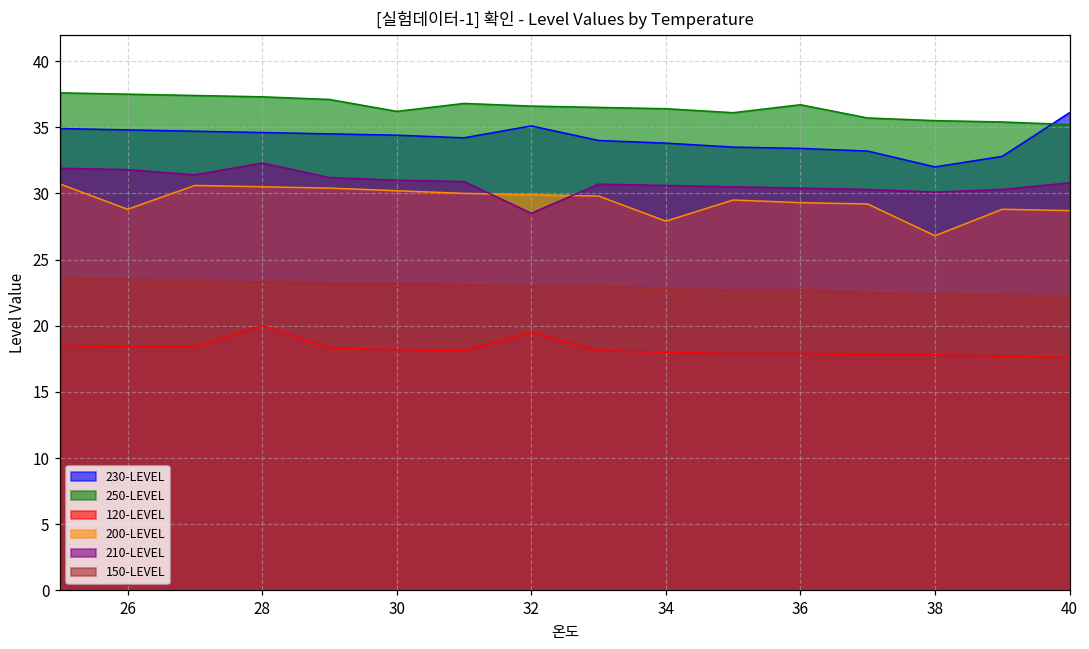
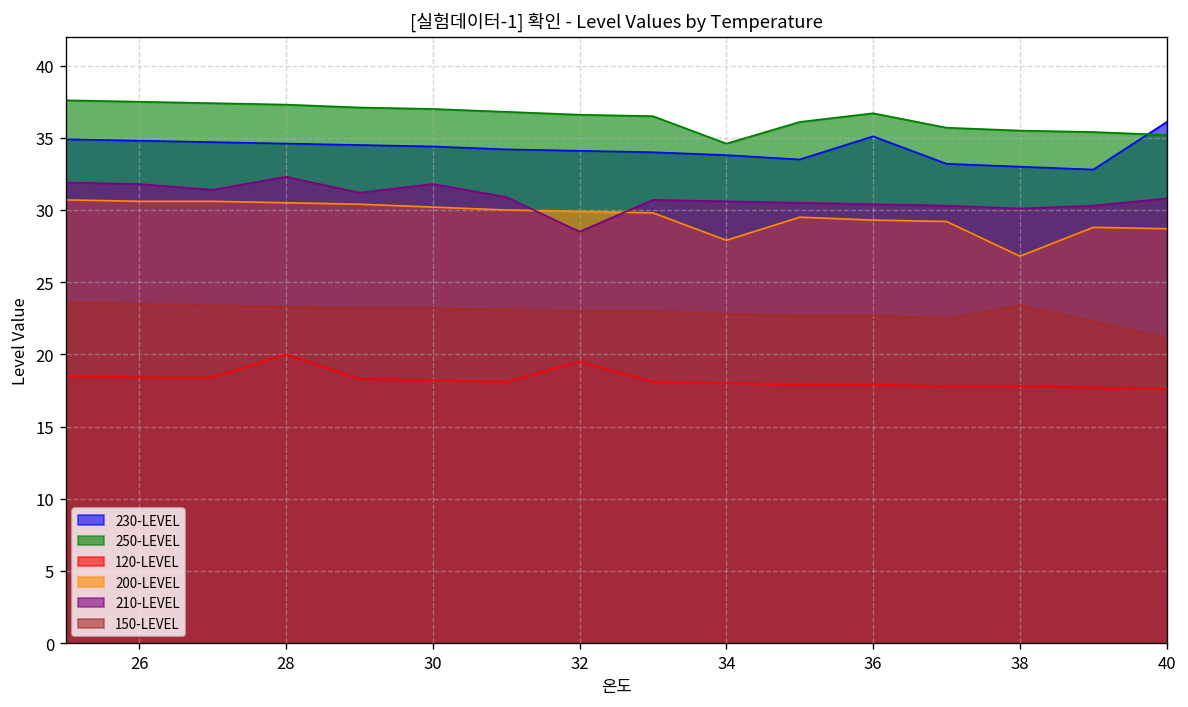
  {
    "230-LEVEL": {
      "26": 34.8,
      "28": 34.6,
      "30": 34.4,
-     "32": 35.1,
+     "32": 34.1,
      "34": 33.8,
-     "36": 33.4,
-     "38": 32,
+     "36": 35.1,
+     "38": 33,
      "40": 36.1
    },
    "250-LEVEL": {
      "26": 37.5,
      "28": 37.3,
-     "30": 36.2,
+     "30": 37.0,
      "32": 36.6,
-     "34": 36.4,
+     "34": 34.6,
      "36": 36.7,
      "38": 35.5,
      "40": 35.2
    },
    "120-LEVEL": {
      "26": 18.4,
      "28": 20.0,
      "30": 18.2,
      "32": 19.5,
      "34": 18.0,
      "36": 17.9,
      "38": 17.8,
      "40": 17.6
    },
    "200-LEVEL": {
-     "26": 28.8,
+     "26": 30.6,
      "28": 30.5,
      "30": 30.2,
      "32": 29.9,
      "34": 27.9,
      "36": 29.3,
      "38": 26.8,
      "40": 28.7
    },
    "210-LEVEL": {
      "26": 31.8,
      "28": 32.3,
-     "30": 31.0,
+     "30": 31.8,
      "32": 28.5,
      "34": 30.6,
      "36": 30.4,
      "38": 30.1,
      "40": 30.8
    },
    "150-LEVEL": {
      "26": 23.5,
      "28": 23.3,
      "30": 23.2,
      "32": 23.0,
      "34": 22.8,
      "36": 22.7,
-     "38": 22.4,
-     "40": 22.2
+     "38": 23.4,
+     "40": 21.1
    }
  }
